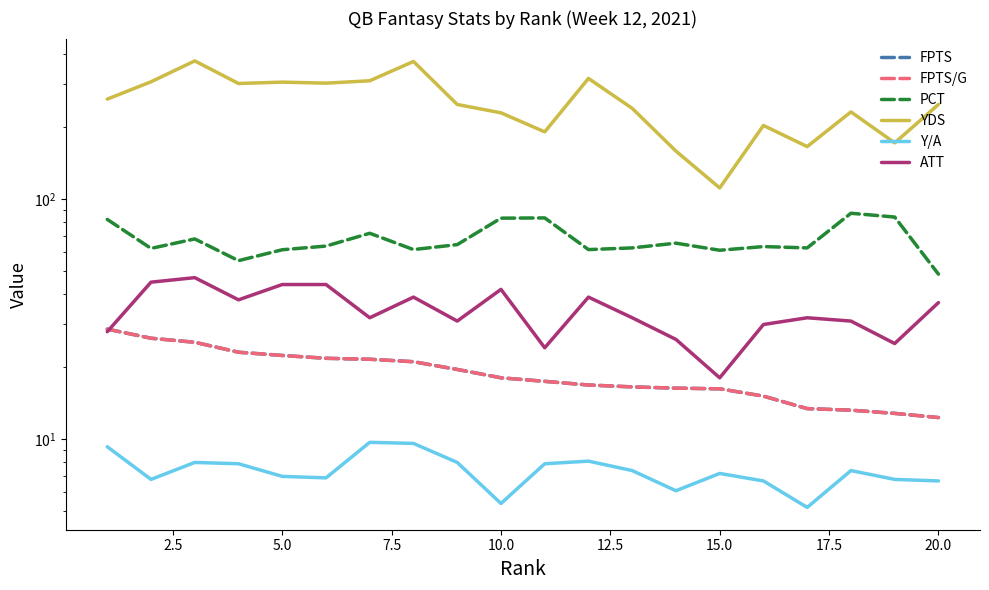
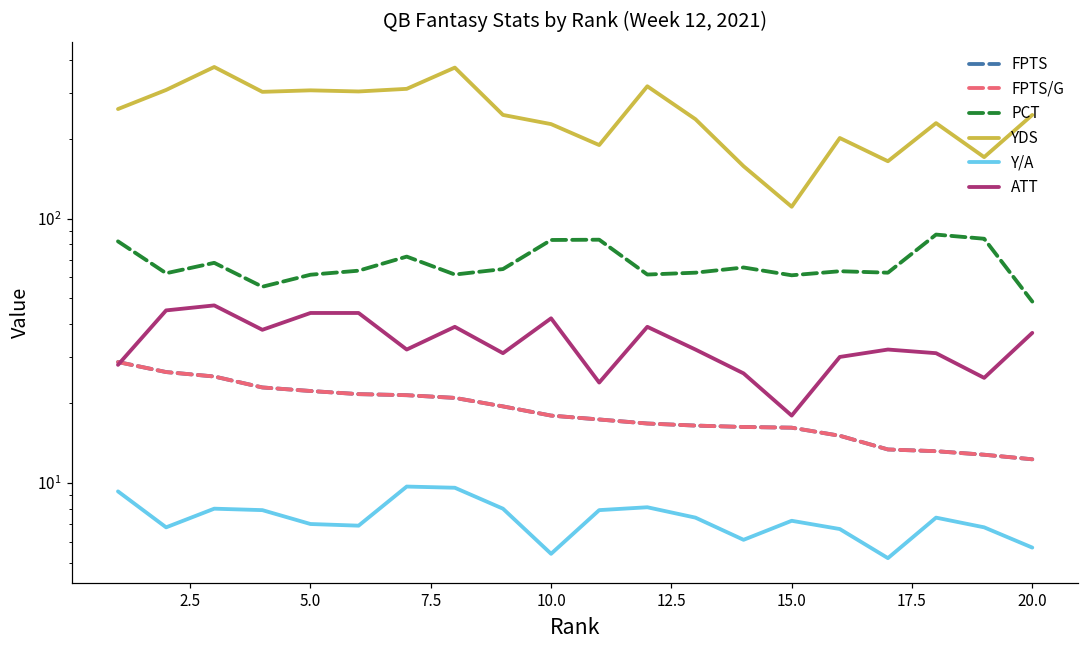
  {
    "FPTS/G": {
      "5.0": 22,
      "10.0": 18,
      "15.0": 16,
      "20.0": 12
    },
    "PCT": {
      "5.0": 61,
      "10.0": 83,
      "15.0": 61,
      "20.0": 49
    },
    "YDS": {
      "5.0": 310,
      "10.0": 230,
      "15.0": 110,
      "20.0": 250
    },
    "Y/A": {
      "5.0": 7.0,
      "10.0": 5.4,
      "15.0": 7.2,
-     "20.0": 6.7
+     "20.0": 5.7
    },
    "ATT": {
      "5.0": 44,
      "10.0": 42,
      "15.0": 18,
      "20.0": 37
    }
  }
